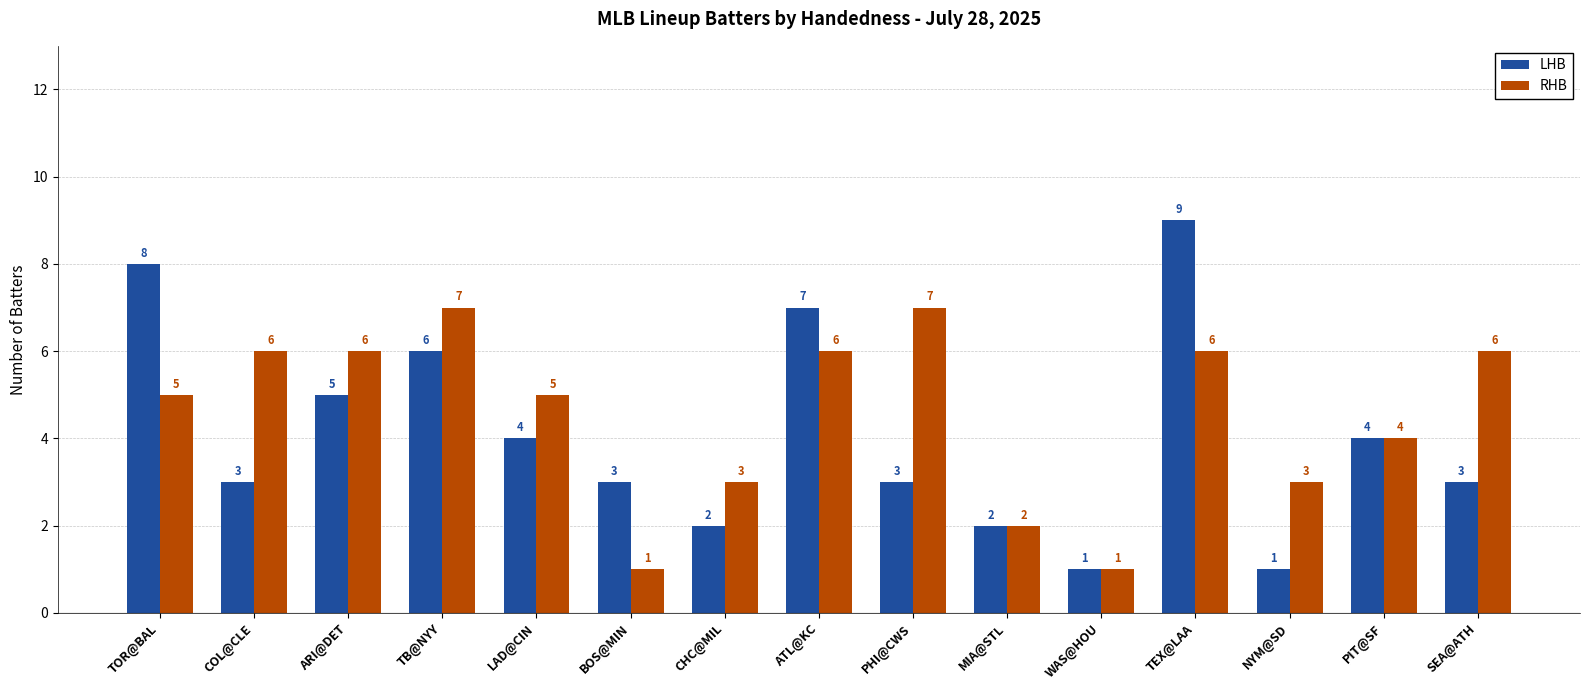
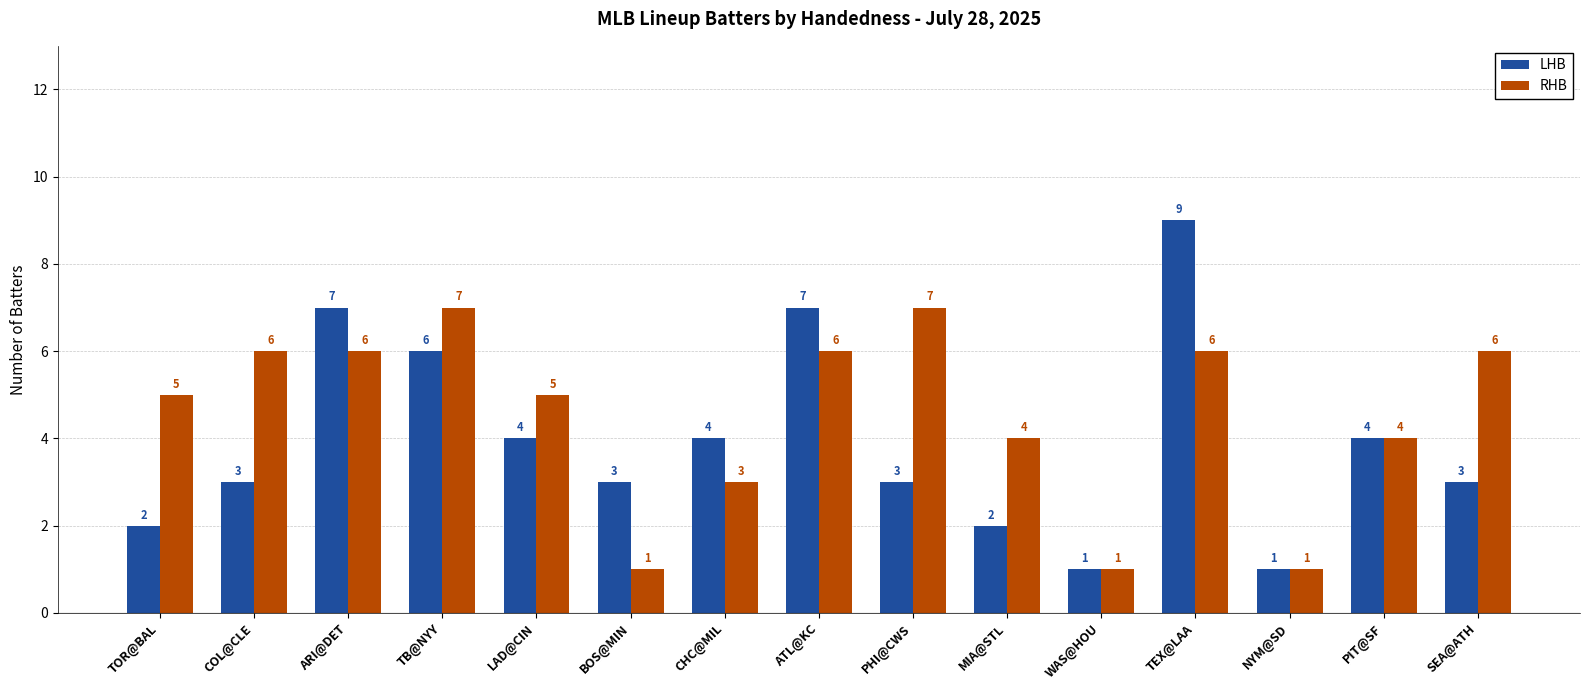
  {
    "LHB": {
-     "TOR@BAL": 8,
+     "TOR@BAL": 2,
      "COL@CLE": 3,
-     "ARI@DET": 5,
+     "ARI@DET": 7,
      "TB@NYY": 6,
      "LAD@CIN": 4,
      "BOS@MIN": 3,
-     "CHC@MIL": 2,
+     "CHC@MIL": 4,
      "ATL@KC": 7,
      "PHI@CWS": 3,
      "MIA@STL": 2,
      "WAS@HOU": 1,
      "TEX@LAA": 9,
      "NYM@SD": 1,
      "PIT@SF": 4,
      "SEA@ATH": 3
    },
    "RHB": {
      "TOR@BAL": 5,
      "COL@CLE": 6,
      "ARI@DET": 6,
      "TB@NYY": 7,
      "LAD@CIN": 5,
      "BOS@MIN": 1,
      "CHC@MIL": 3,
      "ATL@KC": 6,
      "PHI@CWS": 7,
-     "MIA@STL": 2,
+     "MIA@STL": 4,
      "WAS@HOU": 1,
      "TEX@LAA": 6,
-     "NYM@SD": 3,
+     "NYM@SD": 1,
      "PIT@SF": 4,
      "SEA@ATH": 6
    }
  }
